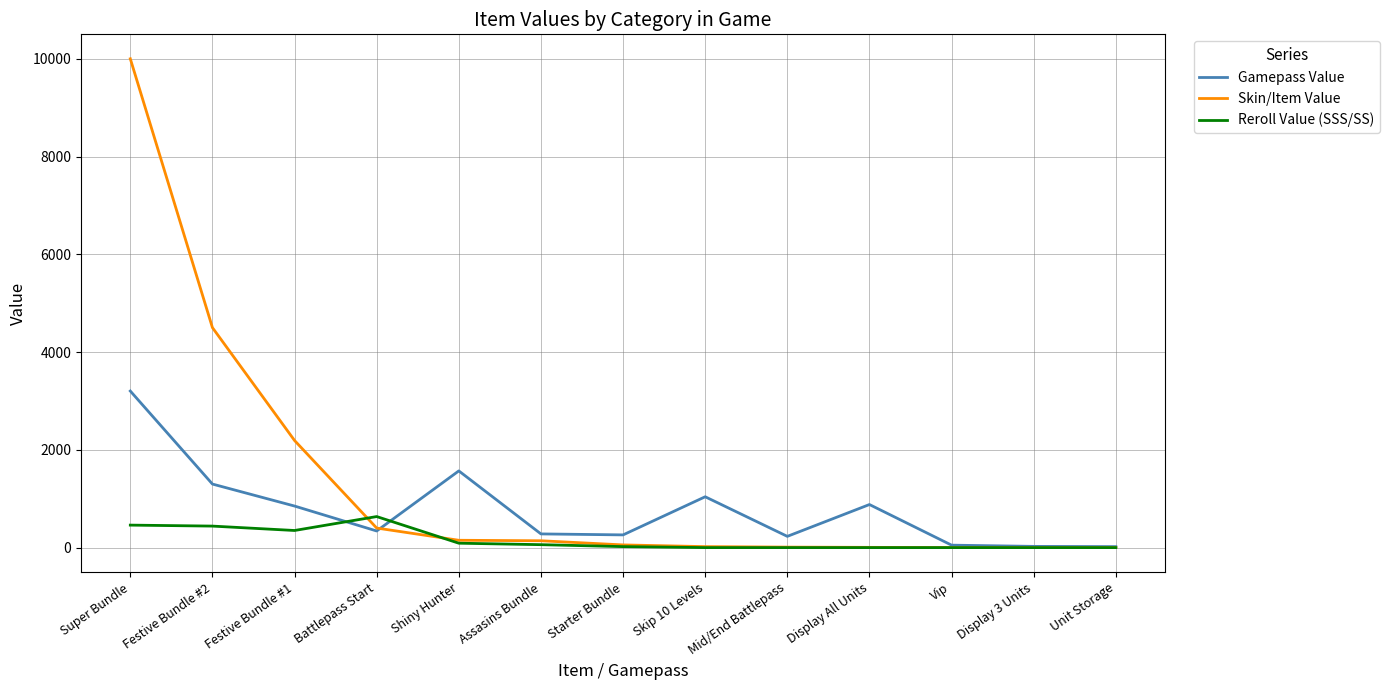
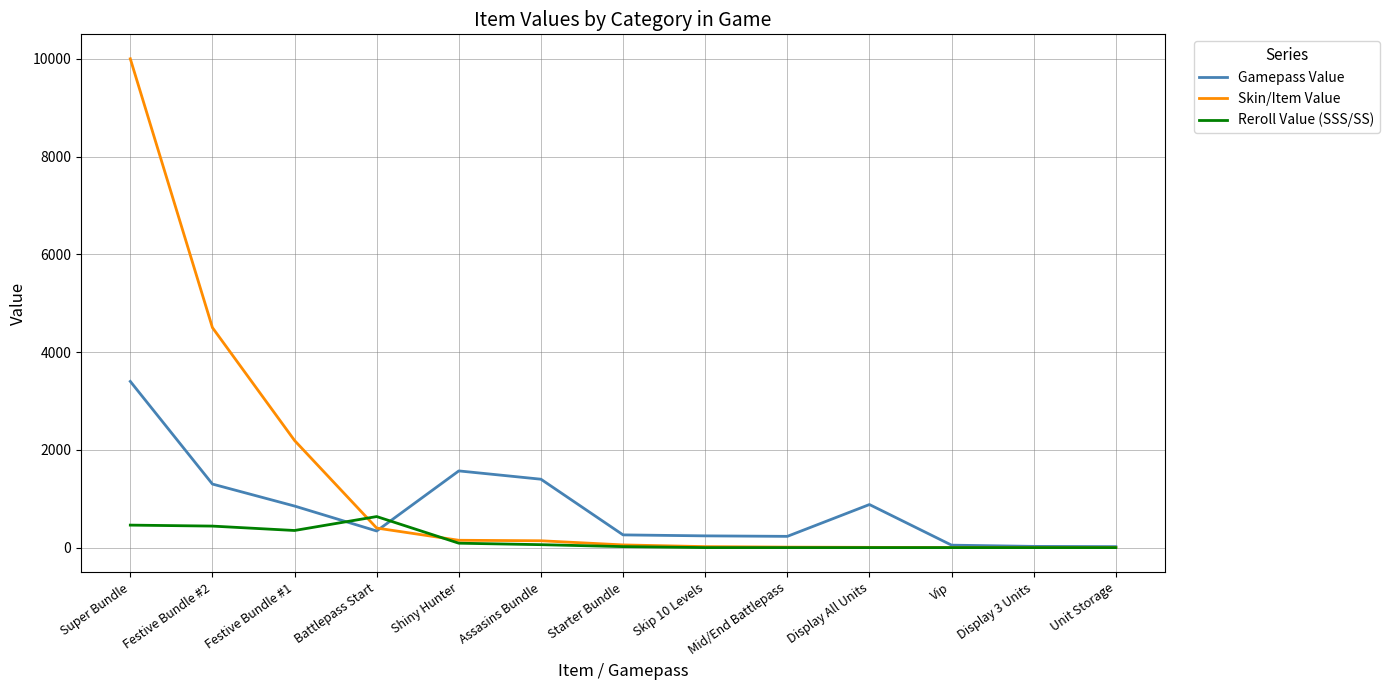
  {
    "Gamepass Value": {
-     "Super Bundle": 3200,
+     "Super Bundle": 3400,
      "Festive Bundle #2": 1300,
      "Festive Bundle #1": 900,
      "Battlepass Start": 300,
      "Shiny Hunter": 1600,
-     "Assasins Bundle": 300,
+     "Assasins Bundle": 1400,
      "Starter Bundle": 300,
-     "Skip 10 Levels": 1000,
+     "Skip 10 Levels": 200,
      "Mid/End Battlepass": 200,
      "Display All Units": 900
    },
    "Skin/Item Value": {
      "Super Bundle": 10000,
      "Festive Bundle #2": 4500,
      "Festive Bundle #1": 2200,
      "Battlepass Start": 400,
      "Shiny Hunter": 200,
      "Assasins Bundle": 100
    },
    "Reroll Value (SSS/SS)": {
      "Super Bundle": 500,
      "Festive Bundle #2": 400,
      "Festive Bundle #1": 400,
      "Battlepass Start": 600,
      "Shiny Hunter": 100,
      "Assasins Bundle": 100
    }
  }
